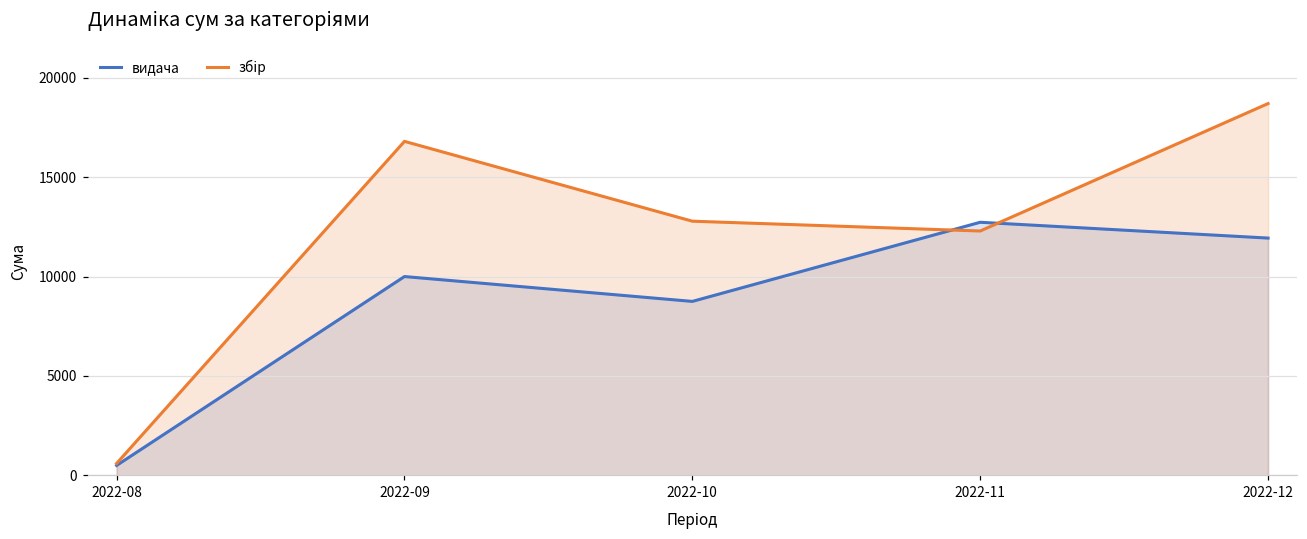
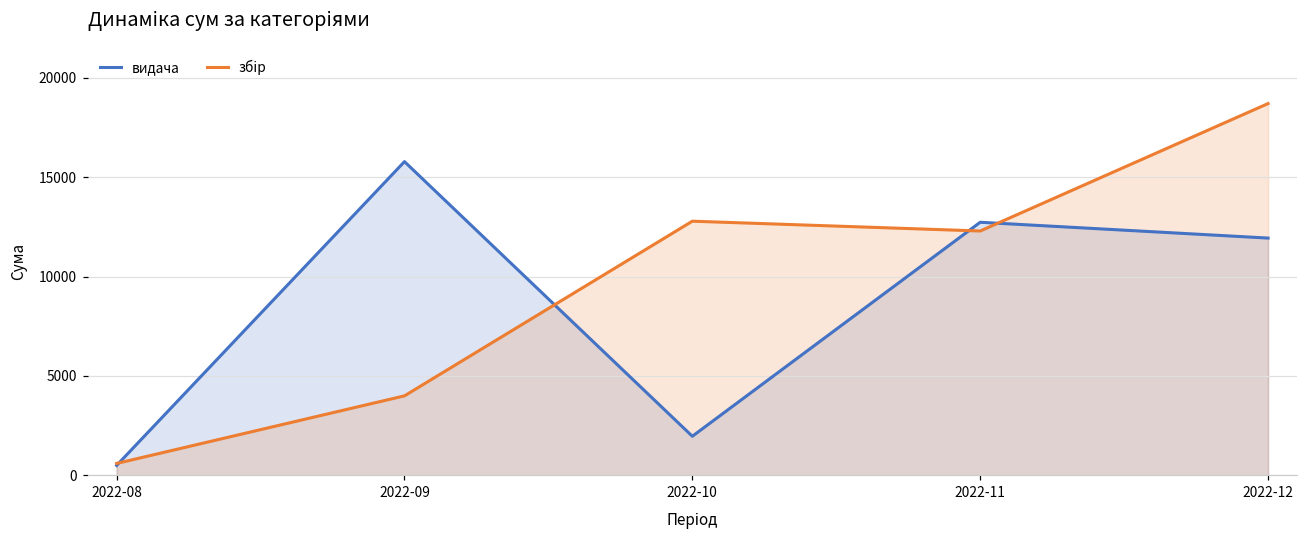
  {
    "видача": {
-     "2022-09": 10000,
-     "2022-10": 8800,
+     "2022-09": 15800,
+     "2022-10": 2000,
      "2022-11": 12700,
      "2022-12": 11900
    },
    "збір": {
-     "2022-09": 16800,
+     "2022-09": 4000,
      "2022-10": 12800,
      "2022-11": 12300,
      "2022-12": 18700
    }
  }
